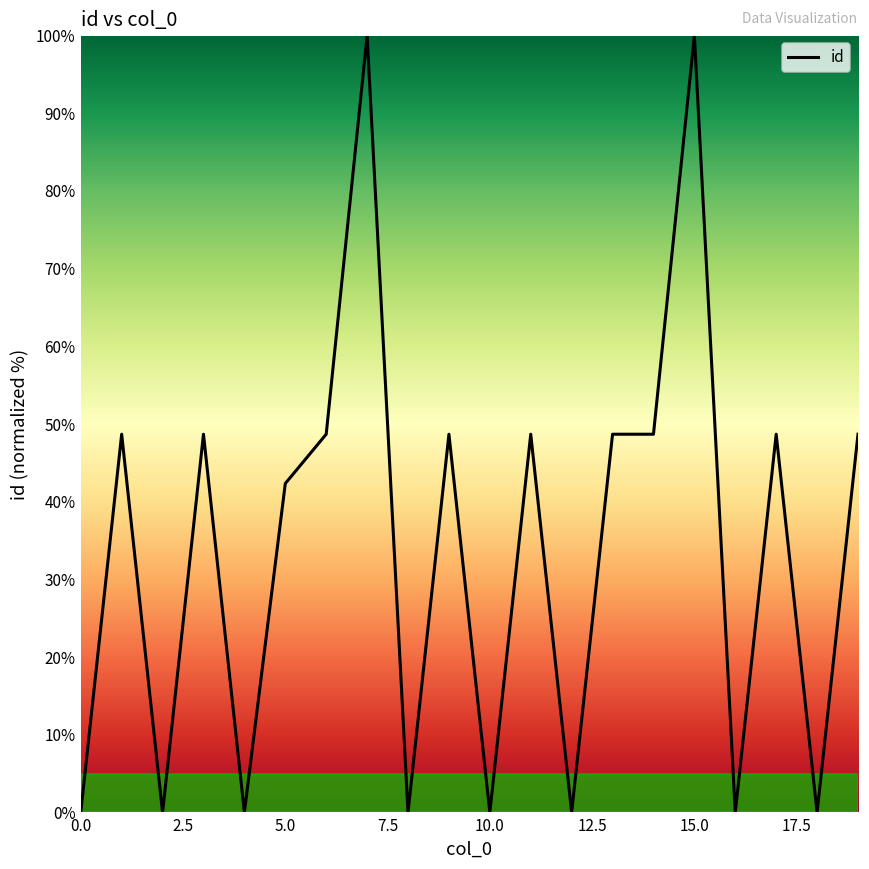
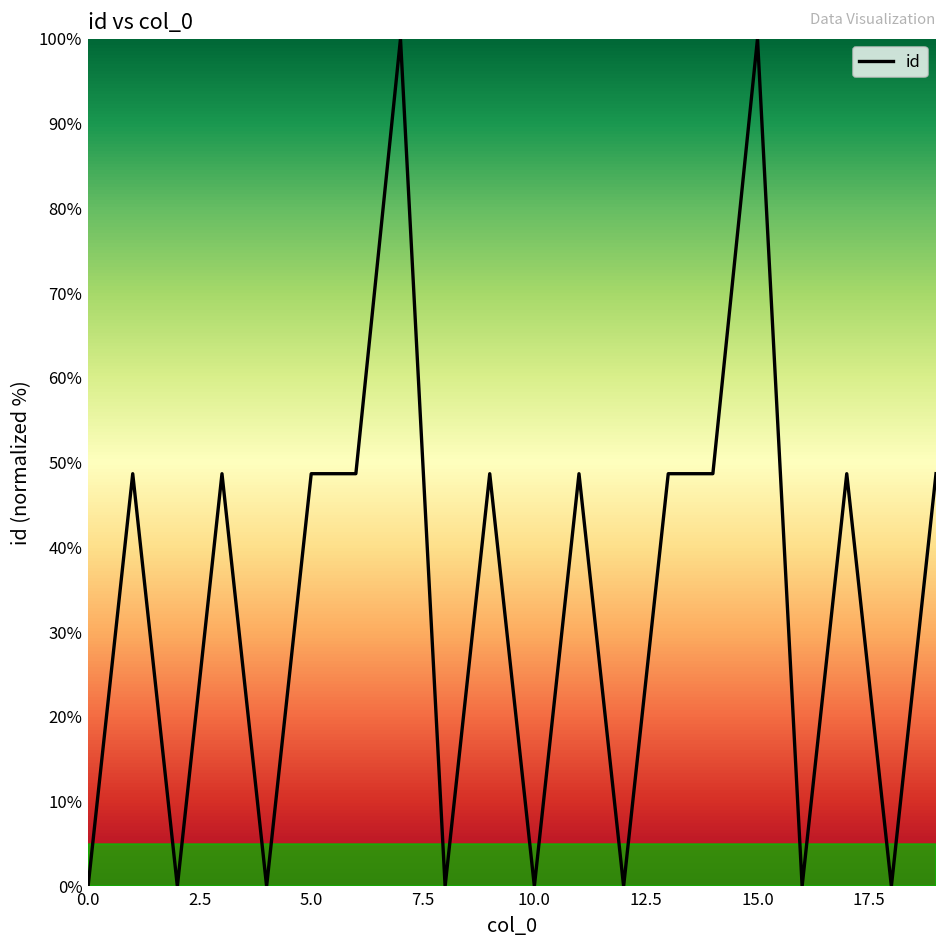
  {
-   "5.0": "42%",
+   "5.0": "49%",
    "15.0": "100%"
  }
